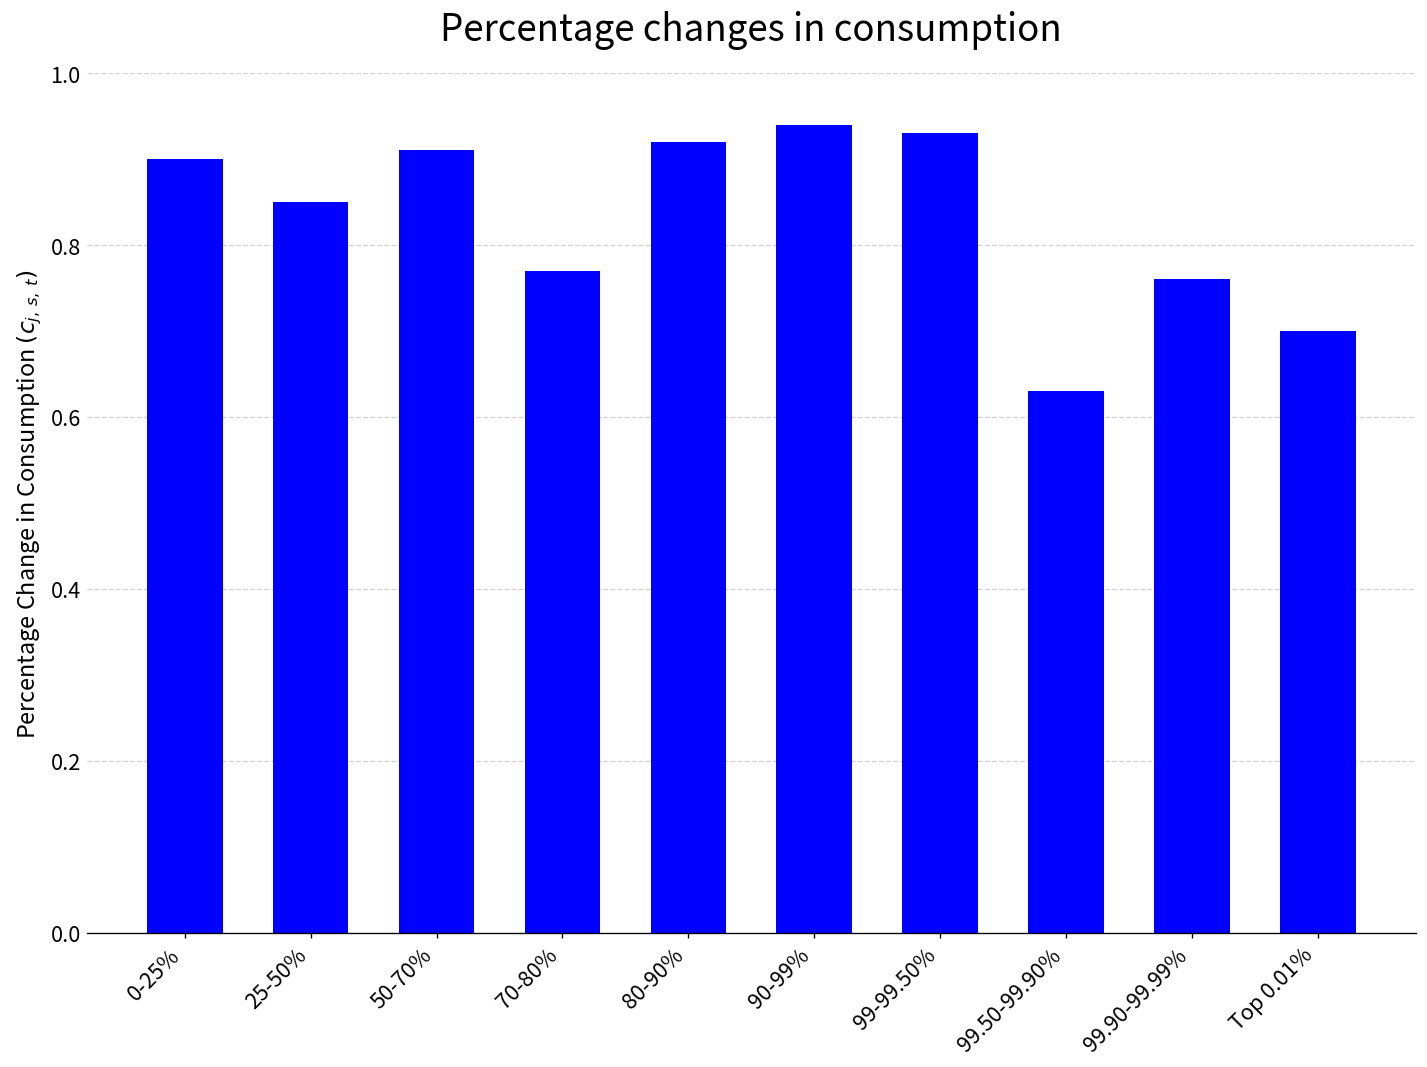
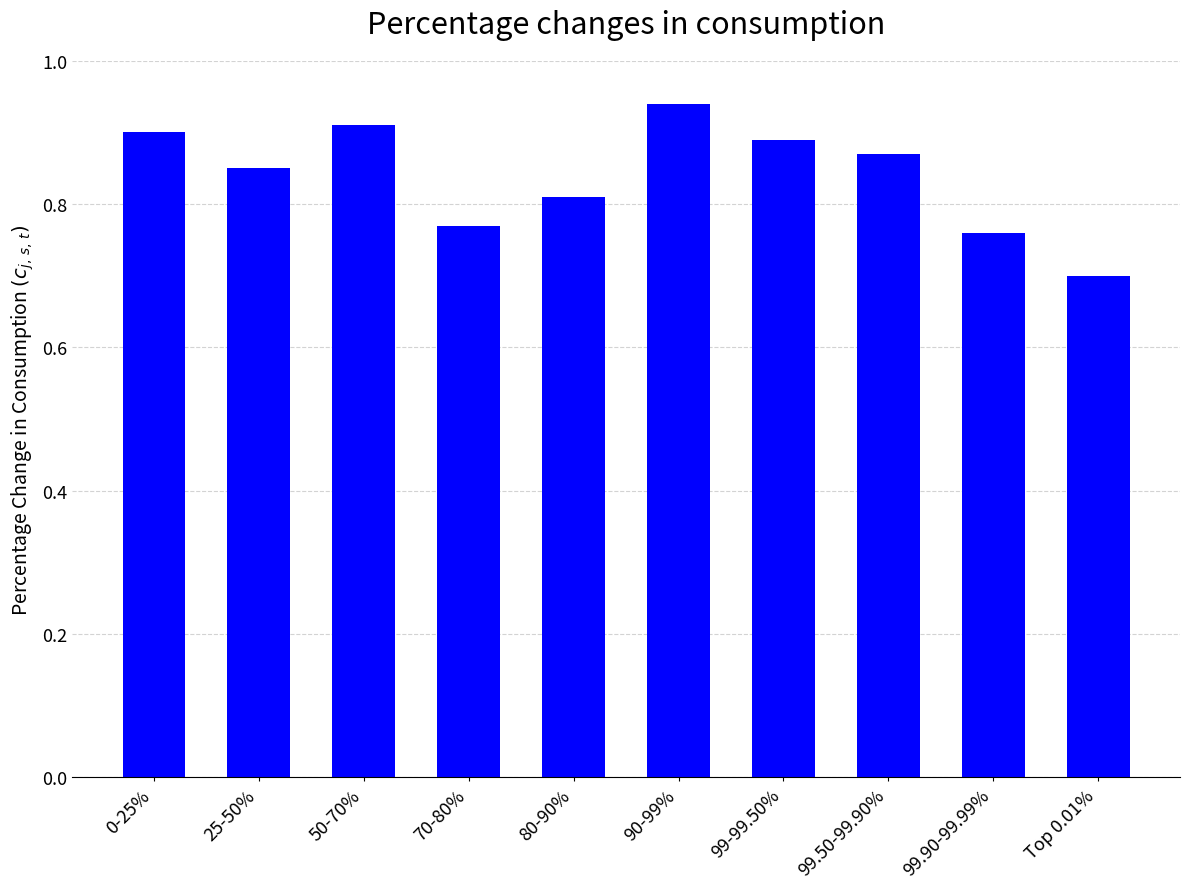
  {
    "0-25%": 0.90,
    "25-50%": 0.85,
    "50-70%": 0.91,
    "70-80%": 0.77,
-   "80-90%": 0.92,
+   "80-90%": 0.81,
    "90-99%": 0.94,
-   "99-99.50%": 0.93,
-   "99.50-99.90%": 0.63,
+   "99-99.50%": 0.89,
+   "99.50-99.90%": 0.87,
    "99.90-99.99%": 0.76,
    "Top 0.01%": 0.70
  }
